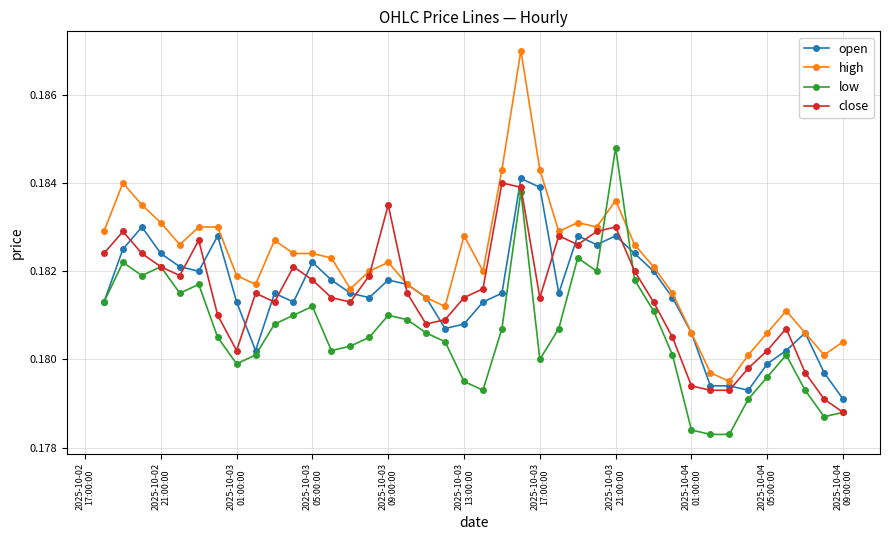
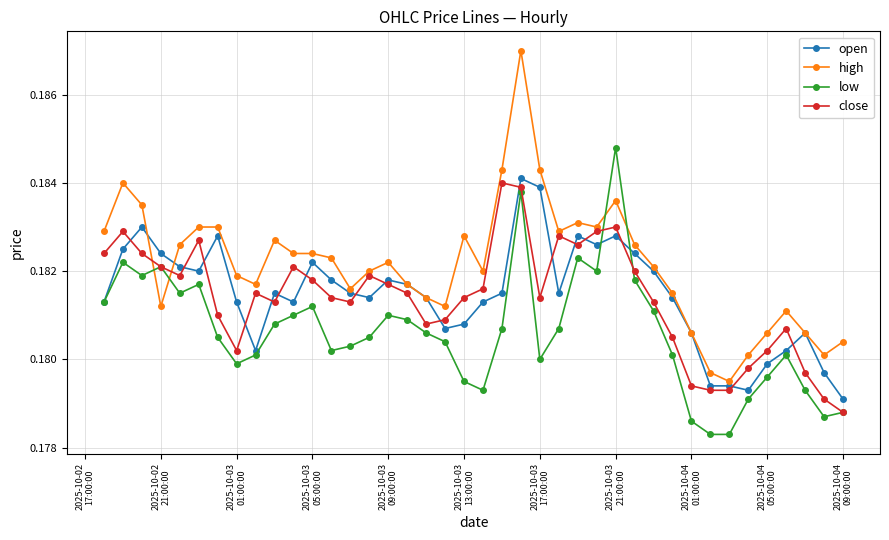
  {
    "open": {
      "2025-10-02 21:00:00": 0.1824,
      "2025-10-03 01:00:00": 0.1813,
      "2025-10-03 05:00:00": 0.1822,
      "2025-10-03 09:00:00": 0.1818,
      "2025-10-03 13:00:00": 0.1808,
      "2025-10-03 17:00:00": 0.1839,
      "2025-10-03 21:00:00": 0.1828,
      "2025-10-04 05:00:00": 0.1799,
      "2025-10-04 09:00:00": 0.1791
    },
    "high": {
-     "2025-10-02 21:00:00": 0.1831,
+     "2025-10-02 21:00:00": 0.1812,
      "2025-10-03 01:00:00": 0.1819,
      "2025-10-03 05:00:00": 0.1824,
      "2025-10-03 09:00:00": 0.1822,
      "2025-10-03 13:00:00": 0.1828,
      "2025-10-03 17:00:00": 0.1843,
      "2025-10-03 21:00:00": 0.1836,
      "2025-10-04 05:00:00": 0.1806,
      "2025-10-04 09:00:00": 0.1804
    },
    "low": {
      "2025-10-03 01:00:00": 0.1799,
      "2025-10-03 05:00:00": 0.1812,
      "2025-10-03 09:00:00": 0.1810,
      "2025-10-03 13:00:00": 0.1795,
      "2025-10-03 17:00:00": 0.1800,
      "2025-10-03 21:00:00": 0.1848,
-     "2025-10-04 01:00:00": 0.1784,
+     "2025-10-04 01:00:00": 0.1786,
      "2025-10-04 05:00:00": 0.1796
    },
    "close": {
      "2025-10-03 01:00:00": 0.1802,
      "2025-10-03 05:00:00": 0.1818,
-     "2025-10-03 09:00:00": 0.1835,
+     "2025-10-03 09:00:00": 0.1817,
      "2025-10-03 13:00:00": 0.1814,
      "2025-10-03 17:00:00": 0.1814,
      "2025-10-03 21:00:00": 0.1830,
      "2025-10-04 01:00:00": 0.1794,
      "2025-10-04 05:00:00": 0.1802
    }
  }
